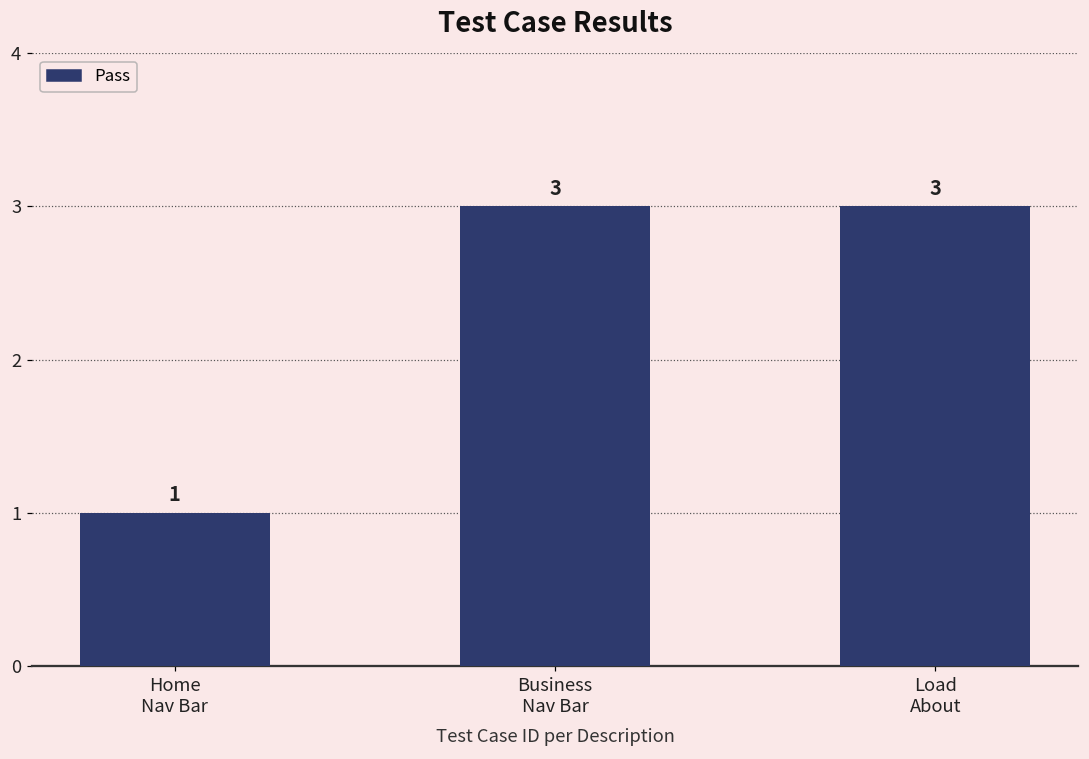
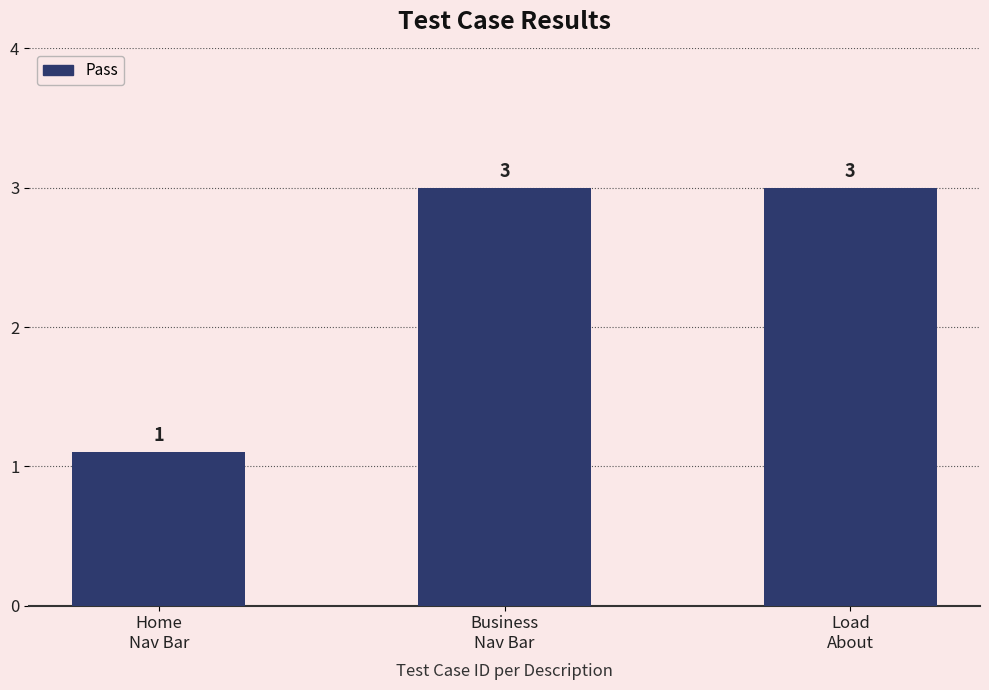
  {
-   "Home Nav Bar": 1.0
+   "Home Nav Bar": 1.1
  }
